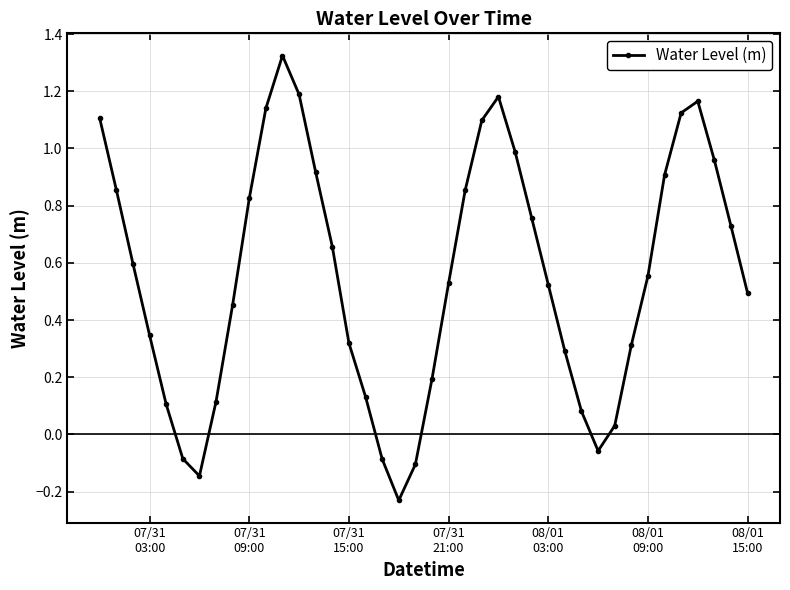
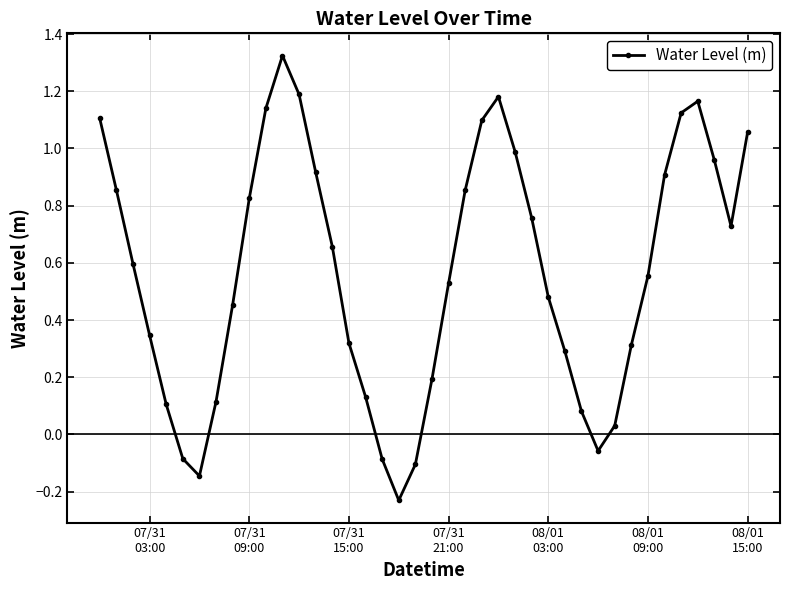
  {
    "07/31 03:00": 0.35,
    "07/31 09:00": 0.83,
    "07/31 15:00": 0.32,
    "07/31 21:00": 0.53,
-   "08/01 03:00": 0.52,
+   "08/01 03:00": 0.48,
    "08/01 09:00": 0.55,
-   "08/01 15:00": 0.49
+   "08/01 15:00": 1.06
  }
